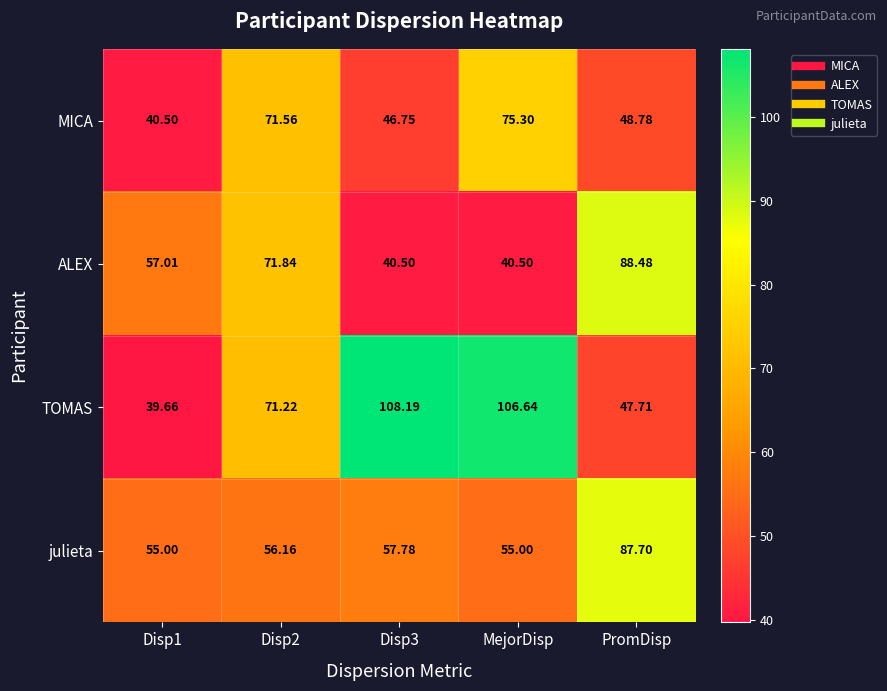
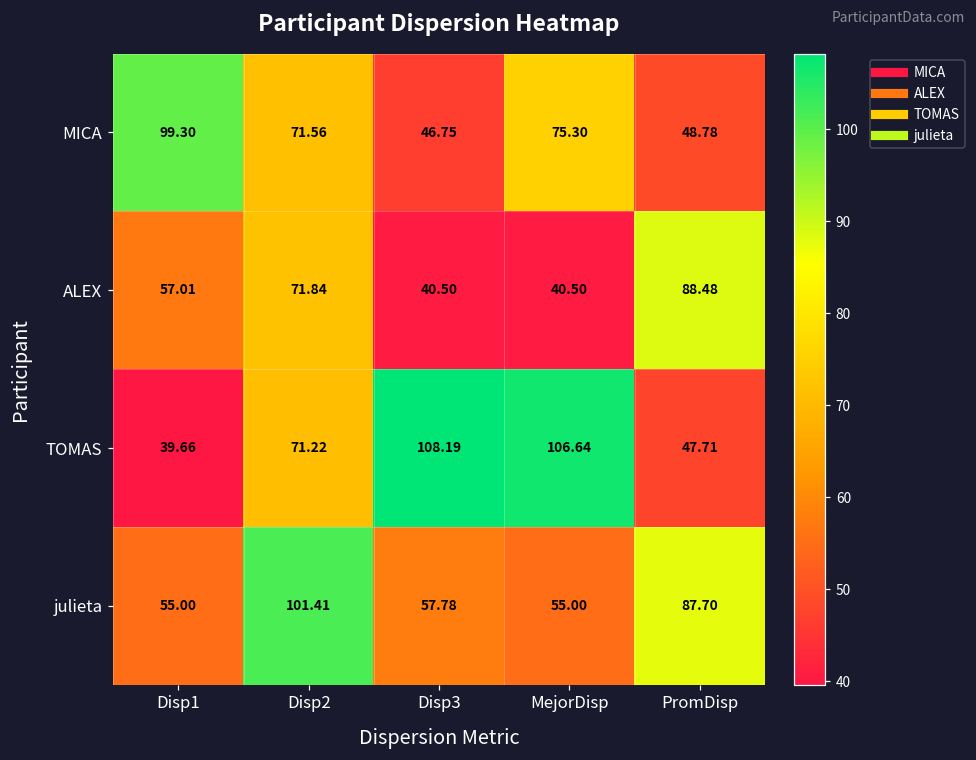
  {
    "MICA": {
-     "Disp1": 40.50,
+     "Disp1": 99.30,
      "Disp2": 71.56,
      "Disp3": 46.75,
      "MejorDisp": 75.30,
      "PromDisp": 48.78
    },
    "ALEX": {
      "Disp1": 57.01,
      "Disp2": 71.84,
      "Disp3": 40.50,
      "MejorDisp": 40.50,
      "PromDisp": 88.48
    },
    "TOMAS": {
      "Disp1": 39.66,
      "Disp2": 71.22,
      "Disp3": 108.19,
      "MejorDisp": 106.64,
      "PromDisp": 47.71
    },
    "julieta": {
      "Disp1": 55.00,
-     "Disp2": 56.16,
+     "Disp2": 101.41,
      "Disp3": 57.78,
      "MejorDisp": 55.00,
      "PromDisp": 87.70
    }
  }
